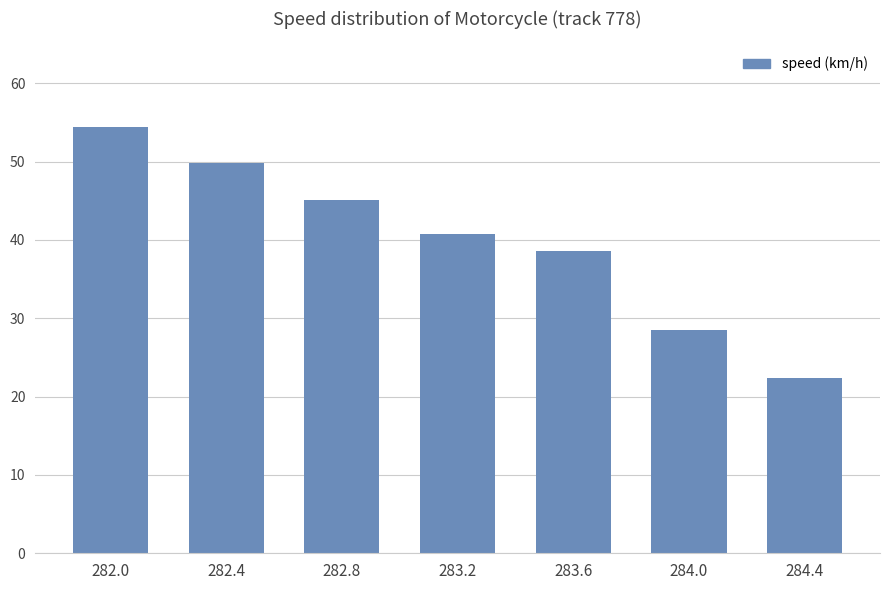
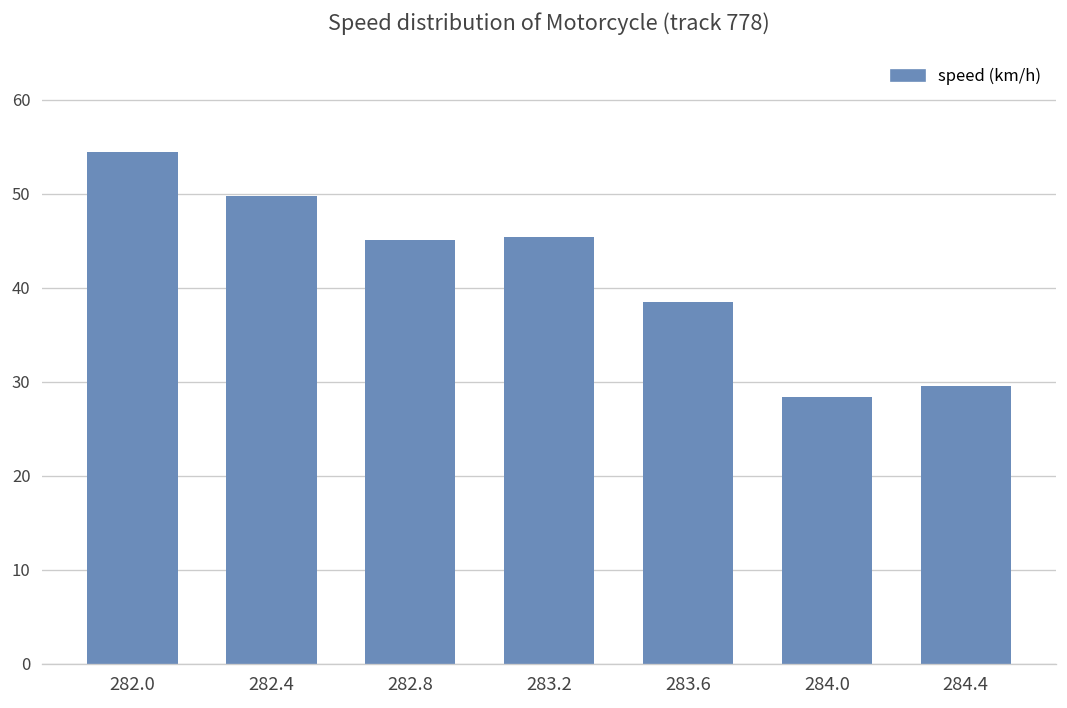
  {
    "282.0": 54,
    "282.4": 50,
    "282.8": 45,
-   "283.2": 41,
+   "283.2": 45,
    "283.6": 39,
    "284.0": 28,
-   "284.4": 22
+   "284.4": 30
  }
